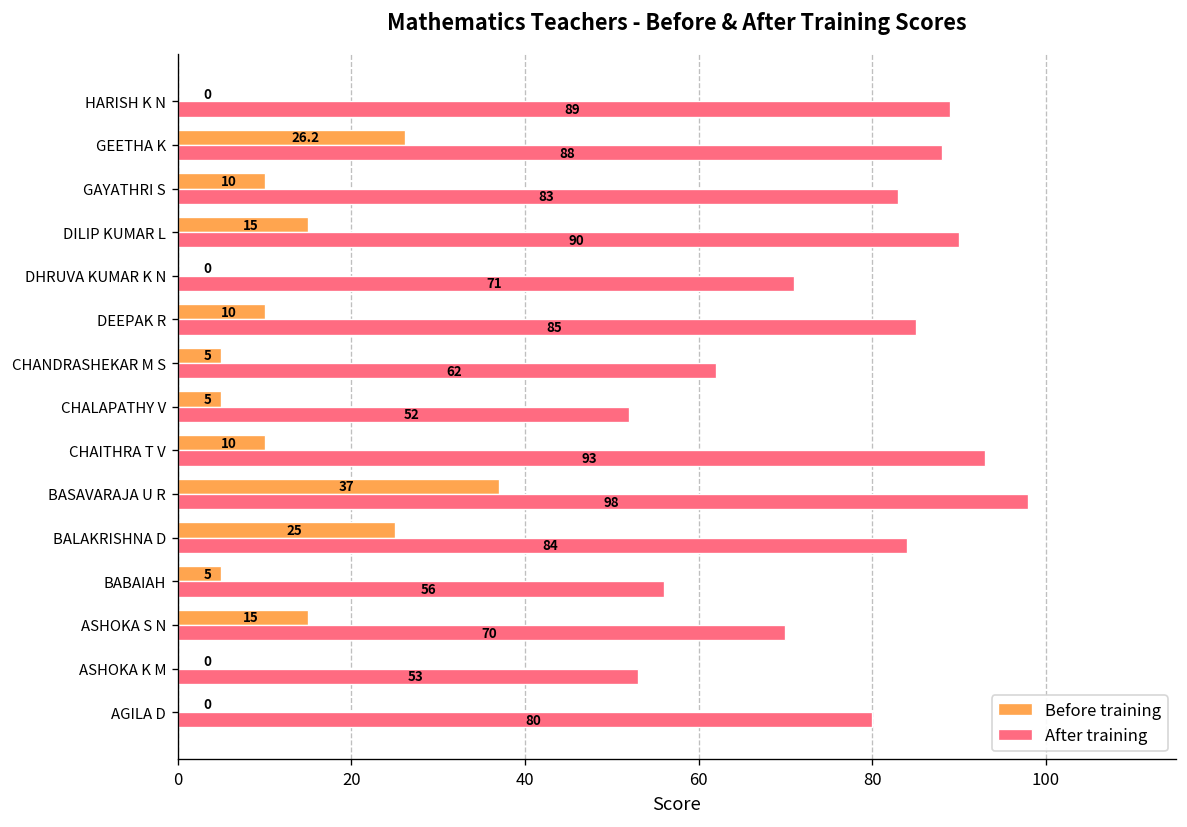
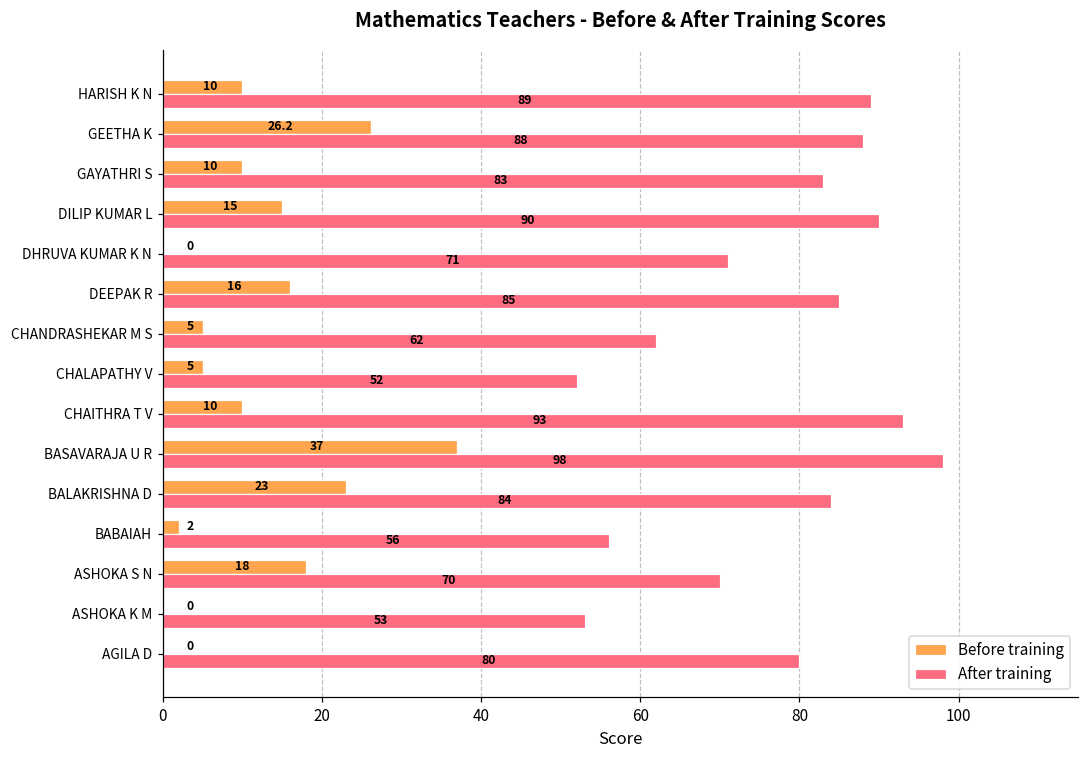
  {
    "Before training": {
-     "HARISH K N": 0,
+     "HARISH K N": 10,
      "GEETHA K": 26.2,
      "GAYATHRI S": 10,
      "DILIP KUMAR L": 15,
      "DHRUVA KUMAR K N": 0,
-     "DEEPAK R": 10,
+     "DEEPAK R": 16,
      "CHANDRASHEKAR M S": 5,
      "CHALAPATHY V": 5,
      "CHAITHRA T V": 10,
      "BASAVARAJA U R": 37,
-     "BALAKRISHNA D": 25,
-     "BABAIAH": 5,
-     "ASHOKA S N": 15,
+     "BALAKRISHNA D": 23,
+     "BABAIAH": 2,
+     "ASHOKA S N": 18,
      "ASHOKA K M": 0,
      "AGILA D": 0
    },
    "After training": {
      "HARISH K N": 89,
      "GEETHA K": 88,
      "GAYATHRI S": 83,
      "DILIP KUMAR L": 90,
      "DHRUVA KUMAR K N": 71,
      "DEEPAK R": 85,
      "CHANDRASHEKAR M S": 62,
      "CHALAPATHY V": 52,
      "CHAITHRA T V": 93,
      "BASAVARAJA U R": 98,
      "BALAKRISHNA D": 84,
      "BABAIAH": 56,
      "ASHOKA S N": 70,
      "ASHOKA K M": 53,
      "AGILA D": 80
    }
  }
